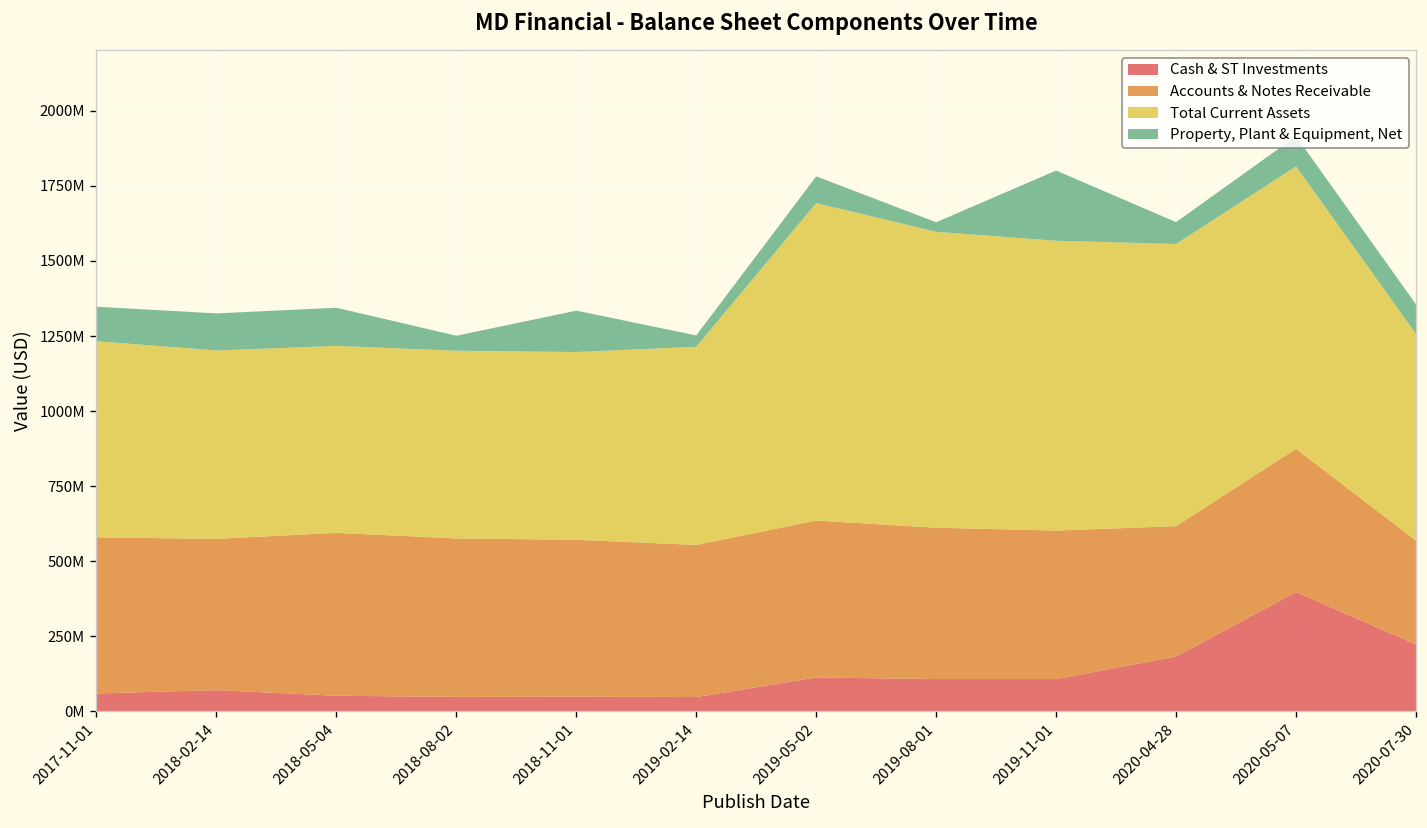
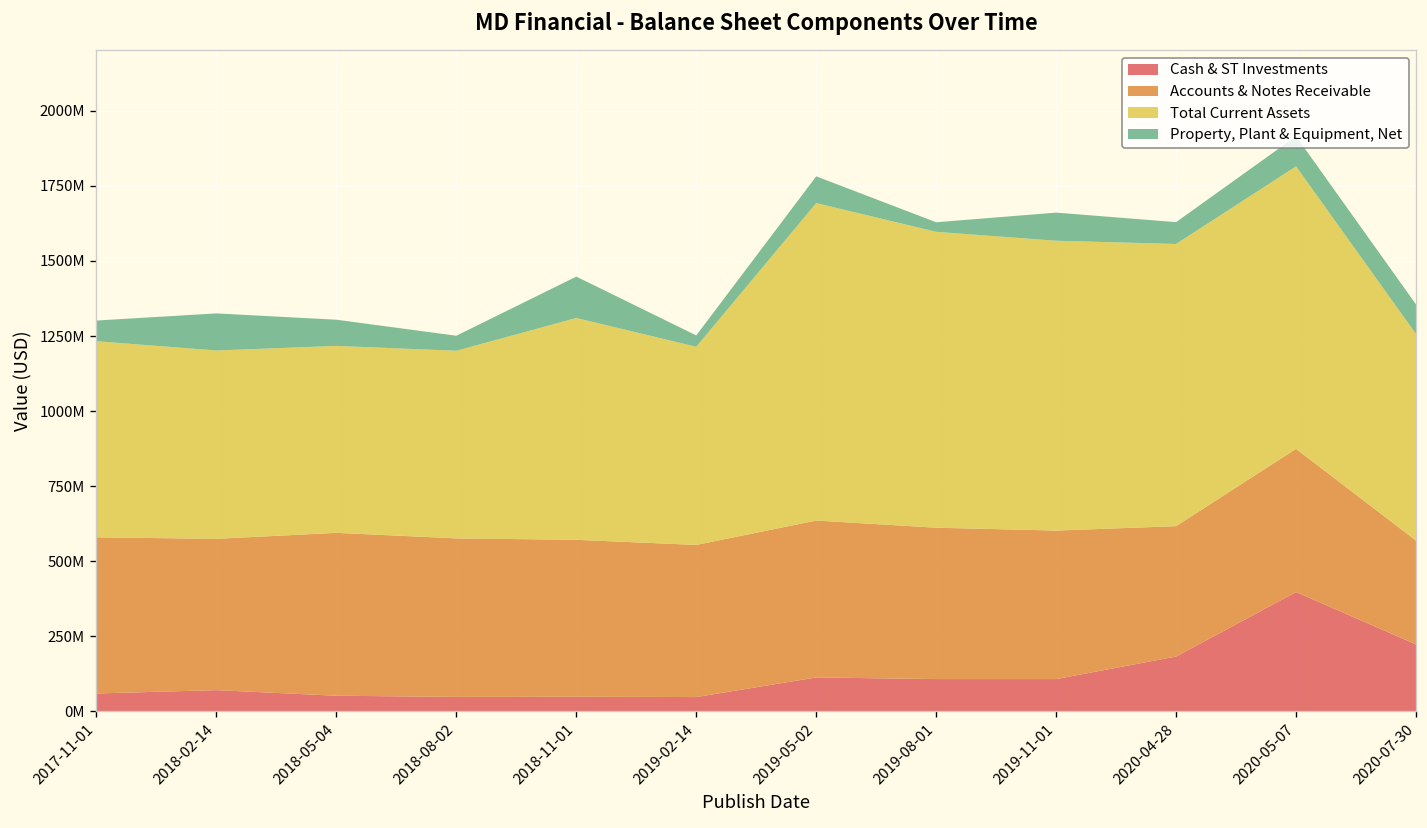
  {
    "Total Current Assets": {
      "2017-11-01": 650000000,
      "2018-02-14": 630000000,
      "2018-05-04": 620000000,
      "2018-08-02": 620000000,
-     "2018-11-01": 630000000,
+     "2018-11-01": 740000000,
      "2019-02-14": 660000000,
      "2019-05-02": 1060000000,
      "2019-08-01": 990000000,
      "2019-11-01": 970000000,
      "2020-04-28": 940000000,
      "2020-05-07": 940000000,
      "2020-07-30": 690000000
    },
    "Property, Plant & Equipment, Net": {
-     "2017-11-01": 110000000,
+     "2017-11-01": 70000000,
      "2018-02-14": 120000000,
-     "2018-05-04": 130000000,
+     "2018-05-04": 90000000,
      "2018-08-02": 50000000,
      "2018-11-01": 140000000,
      "2019-02-14": 40000000,
      "2019-05-02": 90000000,
      "2019-08-01": 30000000,
-     "2019-11-01": 230000000,
+     "2019-11-01": 90000000,
      "2020-04-28": 70000000,
      "2020-07-30": 100000000
    }
  }
